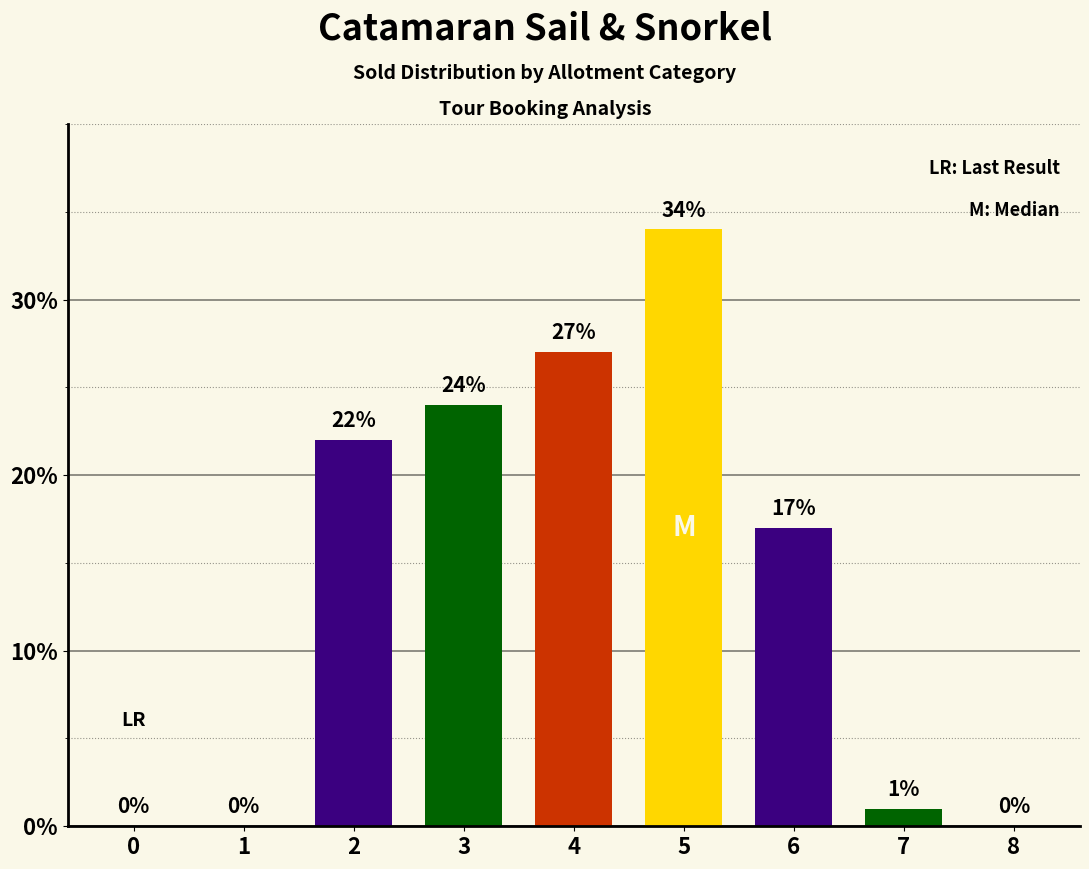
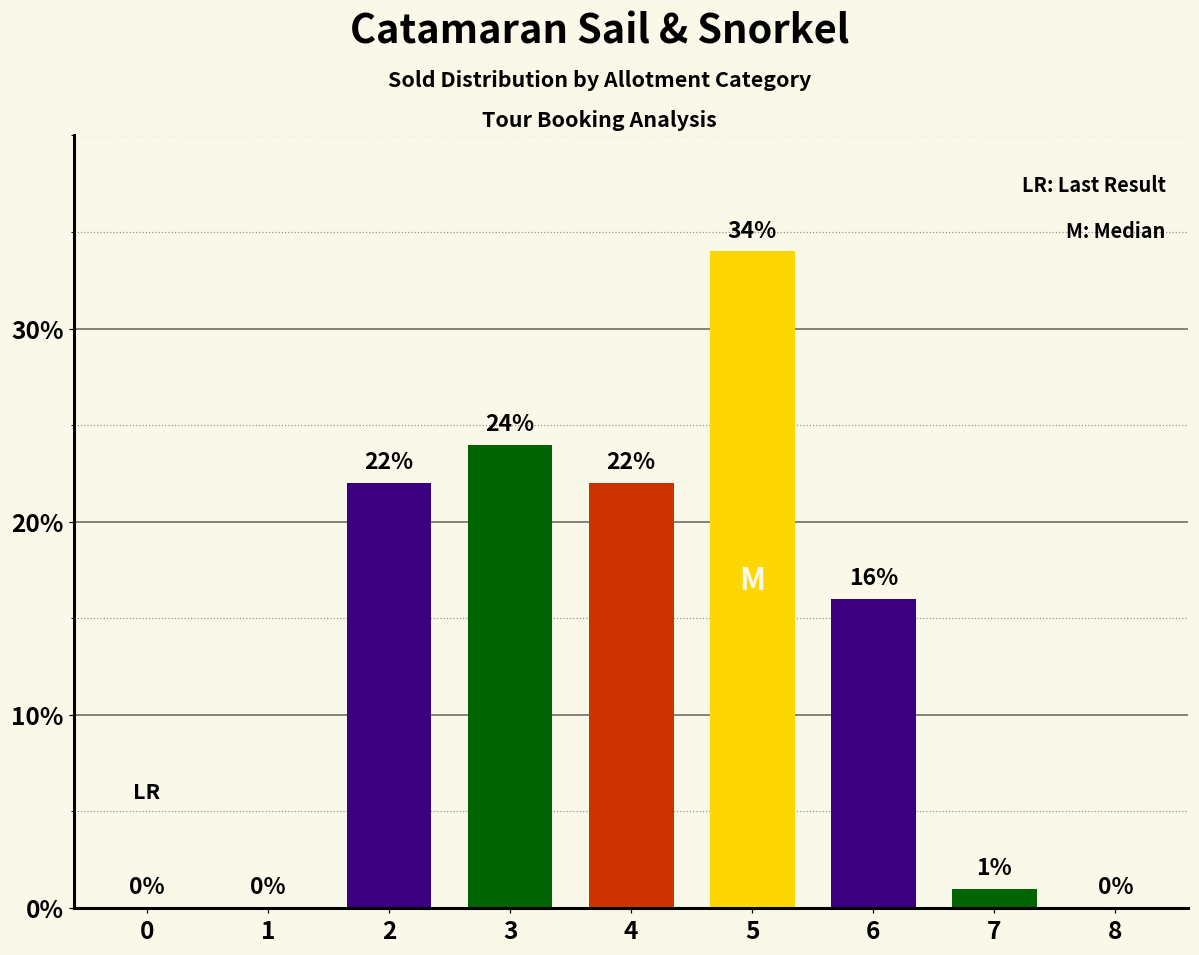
  {
    "0": "0%",
    "1": "0%",
    "2": "22%",
    "3": "24%",
-   "4": "27%",
+   "4": "22%",
    "5": "34%",
-   "6": "17%",
+   "6": "16%",
    "7": "1%",
    "8": "0%"
  }
